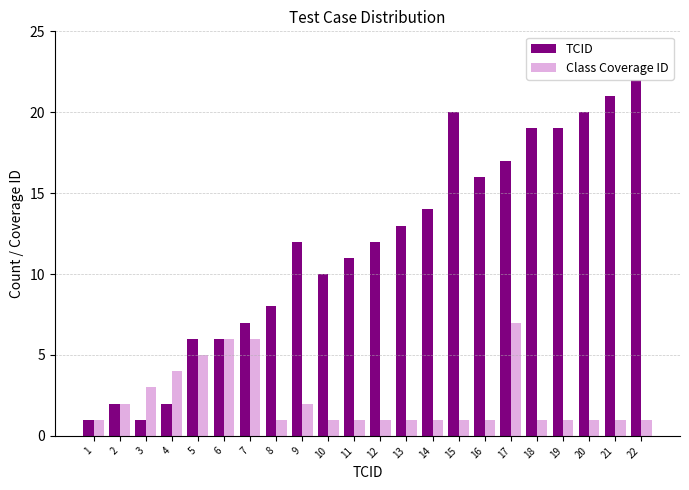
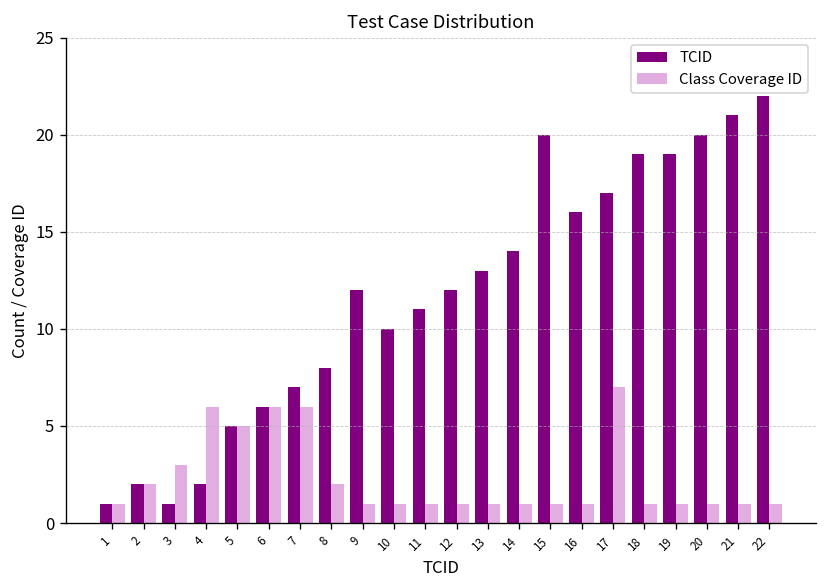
  {
    "TCID": {
      "1": 1,
      "2": 2,
      "3": 1,
      "4": 2,
-     "5": 6,
+     "5": 5,
      "6": 6,
      "7": 7,
      "8": 8,
      "9": 12,
      "10": 10,
      "11": 11,
      "12": 12,
      "13": 13,
      "14": 14,
      "15": 20,
      "16": 16,
      "17": 17,
      "18": 19,
      "19": 19,
      "20": 20,
      "21": 21,
      "22": 22
    },
    "Class Coverage ID": {
      "1": 1,
      "2": 2,
      "3": 3,
-     "4": 4,
+     "4": 6,
      "5": 5,
      "6": 6,
      "7": 6,
-     "8": 1,
-     "9": 2,
+     "8": 2,
+     "9": 1,
      "10": 1,
      "11": 1,
      "12": 1,
      "13": 1,
      "14": 1,
      "15": 1,
      "16": 1,
      "17": 7,
      "18": 1,
      "19": 1,
      "20": 1,
      "21": 1,
      "22": 1
    }
  }
